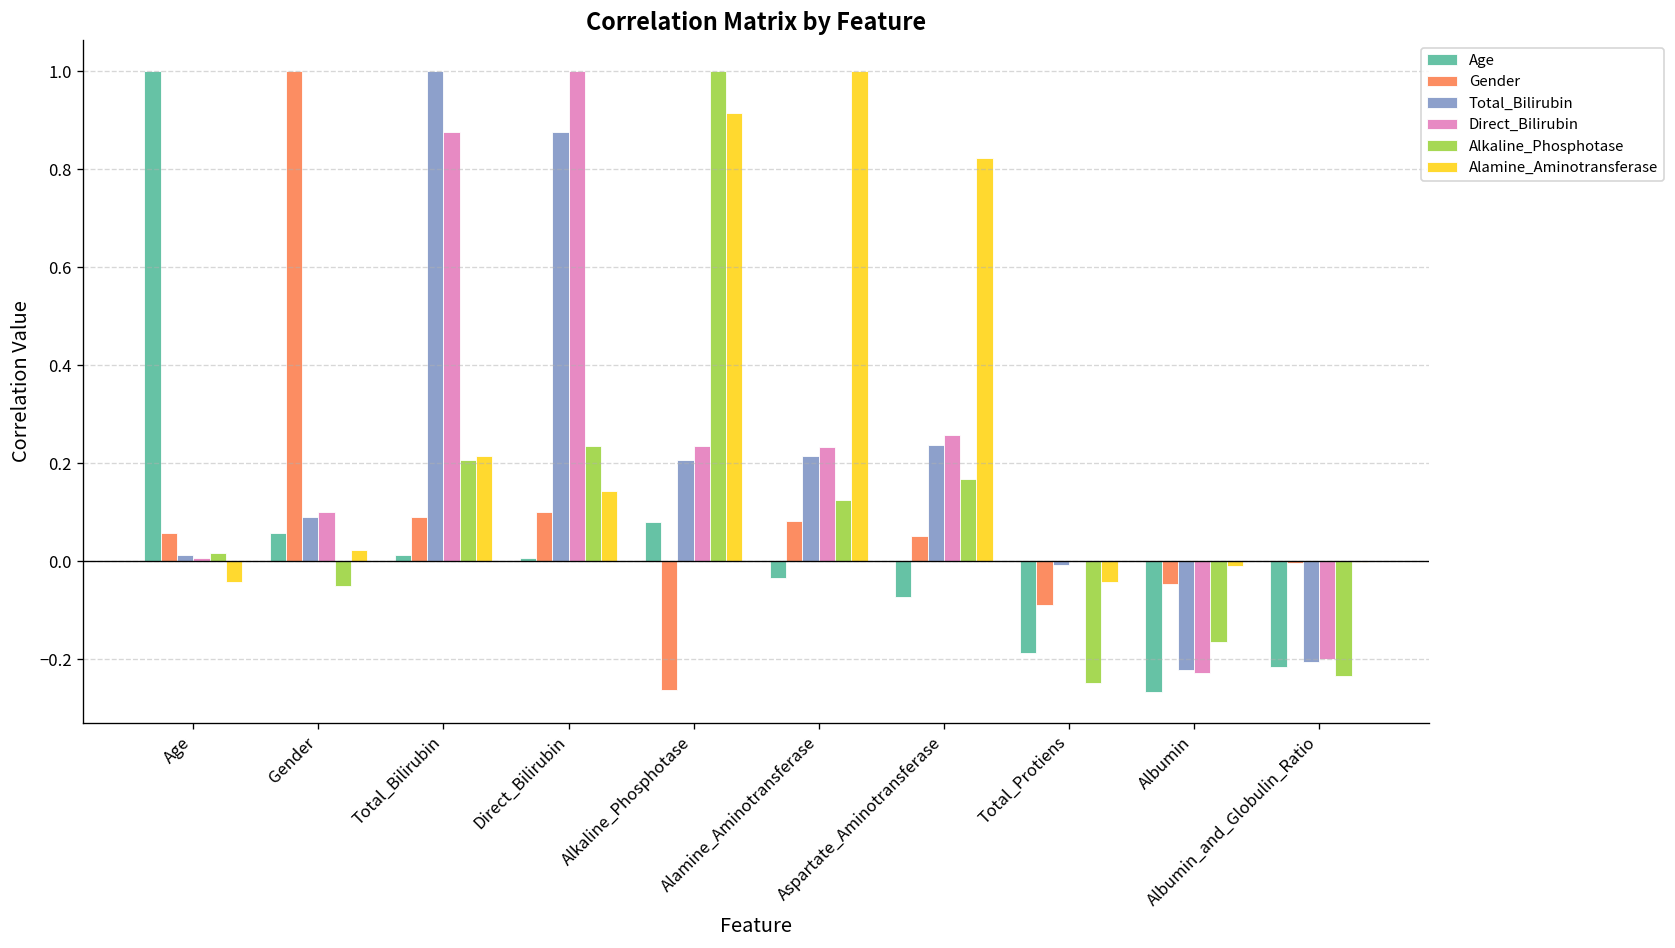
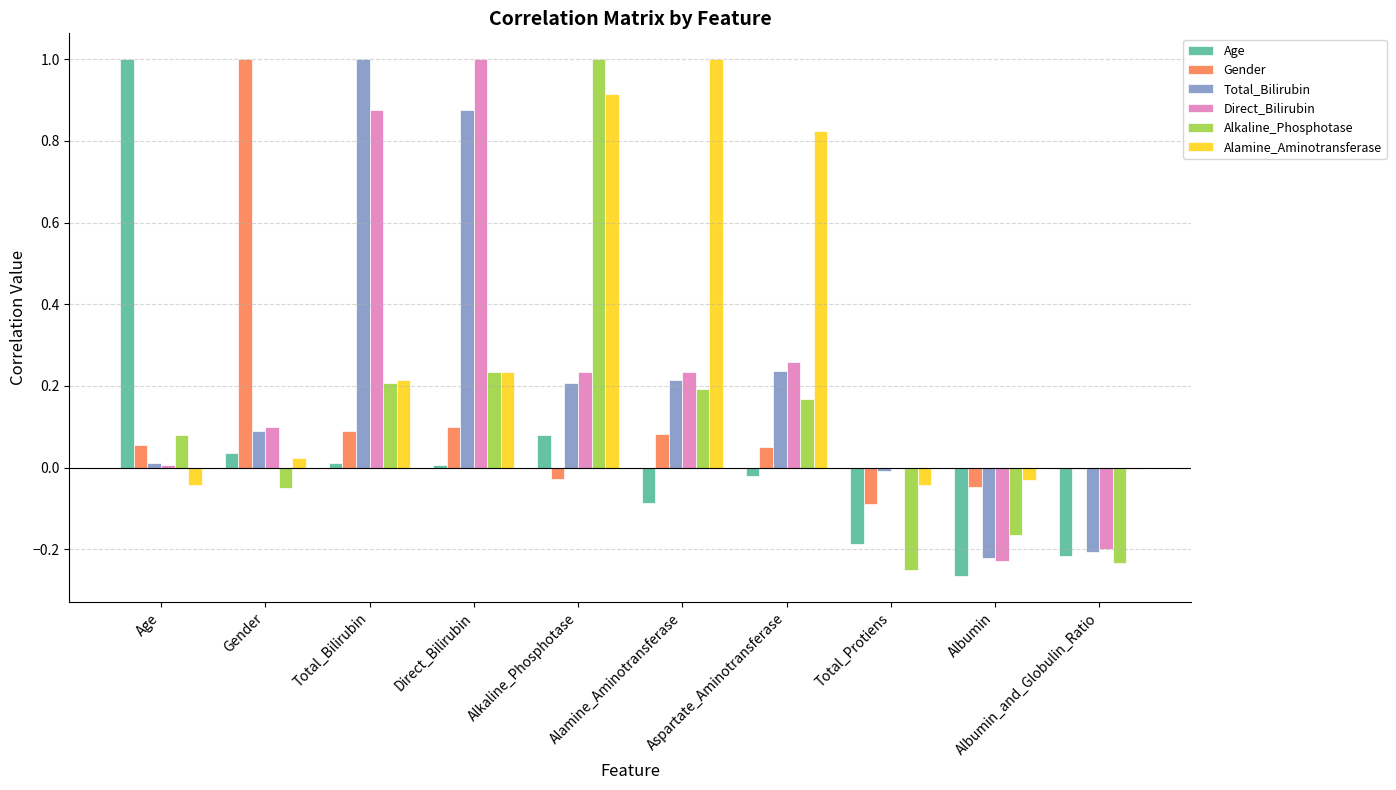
  {
    "Age": {
      "Age": 1.00,
-     "Gender": 0.06,
+     "Gender": 0.03,
      "Total_Bilirubin": 0.01,
      "Direct_Bilirubin": 0.01,
      "Alkaline_Phosphotase": 0.08,
-     "Alamine_Aminotransferase": -0.03,
-     "Aspartate_Aminotransferase": -0.07,
+     "Alamine_Aminotransferase": -0.09,
+     "Aspartate_Aminotransferase": -0.02,
      "Total_Protiens": -0.19,
      "Albumin": -0.27,
      "Albumin_and_Globulin_Ratio": -0.22
    },
    "Gender": {
      "Age": 0.06,
      "Gender": 1.00,
      "Total_Bilirubin": 0.09,
      "Direct_Bilirubin": 0.10,
-     "Alkaline_Phosphotase": -0.26,
+     "Alkaline_Phosphotase": -0.03,
      "Alamine_Aminotransferase": 0.08,
      "Aspartate_Aminotransferase": 0.05,
      "Total_Protiens": -0.09,
      "Albumin": -0.05
    },
    "Total_Bilirubin": {
      "Age": 0.01,
      "Gender": 0.09,
      "Total_Bilirubin": 1.00,
      "Direct_Bilirubin": 0.87,
      "Alkaline_Phosphotase": 0.21,
      "Alamine_Aminotransferase": 0.21,
      "Aspartate_Aminotransferase": 0.24,
      "Total_Protiens": -0.01,
      "Albumin": -0.22,
      "Albumin_and_Globulin_Ratio": -0.21
    },
    "Direct_Bilirubin": {
      "Age": 0.01,
      "Gender": 0.10,
      "Total_Bilirubin": 0.87,
      "Direct_Bilirubin": 1.00,
      "Alkaline_Phosphotase": 0.23,
      "Alamine_Aminotransferase": 0.23,
      "Aspartate_Aminotransferase": 0.26,
      "Albumin": -0.23,
      "Albumin_and_Globulin_Ratio": -0.20
    },
    "Alkaline_Phosphotase": {
-     "Age": 0.02,
+     "Age": 0.08,
      "Gender": -0.05,
      "Total_Bilirubin": 0.21,
      "Direct_Bilirubin": 0.23,
      "Alkaline_Phosphotase": 1.00,
-     "Alamine_Aminotransferase": 0.13,
+     "Alamine_Aminotransferase": 0.19,
      "Aspartate_Aminotransferase": 0.17,
      "Total_Protiens": -0.25,
      "Albumin": -0.17,
      "Albumin_and_Globulin_Ratio": -0.23
    },
    "Alamine_Aminotransferase": {
      "Age": -0.04,
      "Gender": 0.02,
      "Total_Bilirubin": 0.21,
-     "Direct_Bilirubin": 0.14,
+     "Direct_Bilirubin": 0.23,
      "Alkaline_Phosphotase": 0.91,
      "Alamine_Aminotransferase": 1.00,
      "Aspartate_Aminotransferase": 0.82,
      "Total_Protiens": -0.04,
-     "Albumin": -0.01
+     "Albumin": -0.03
    }
  }
